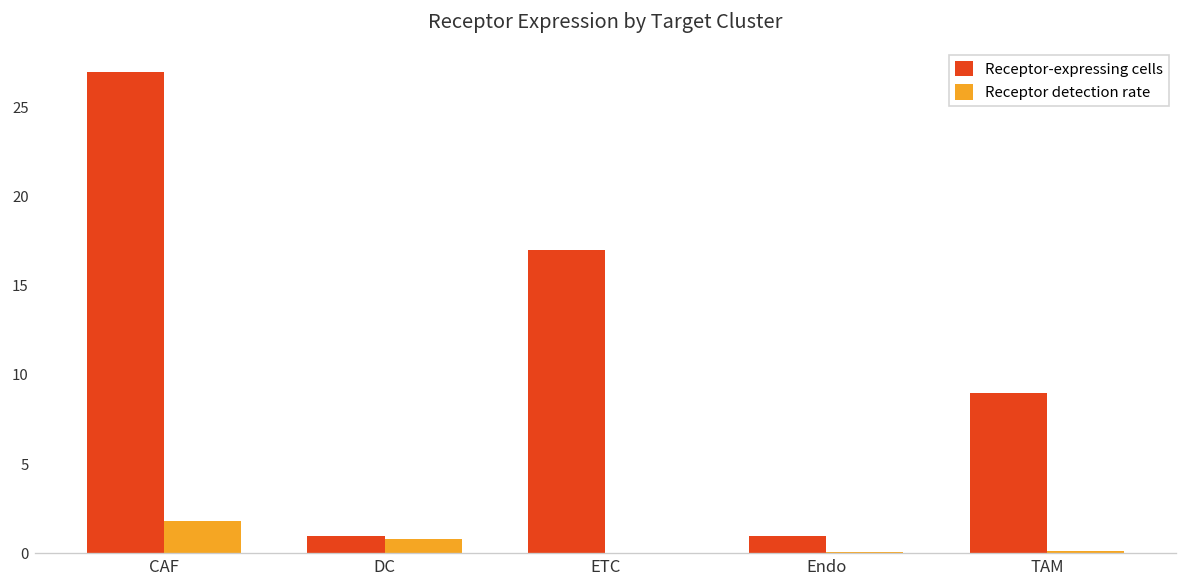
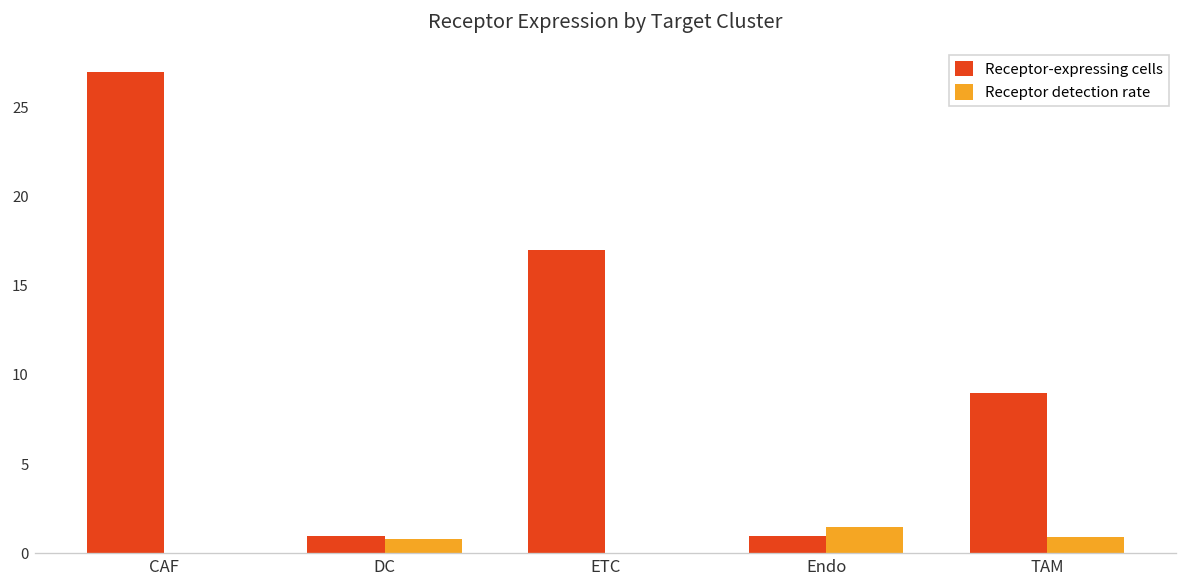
  {
    "Receptor-expressing cells": {
      "CAF": 27.0,
      "DC": 1.0,
      "ETC": 17.0,
      "Endo": 1.0,
      "TAM": 9.0
    },
    "Receptor detection rate": {
-     "CAF": 1.8,
+     "CAF": 0.0,
      "DC": 0.8,
-     "Endo": 0.1,
-     "TAM": 0.1
+     "Endo": 1.5,
+     "TAM": 0.9
    }
  }
